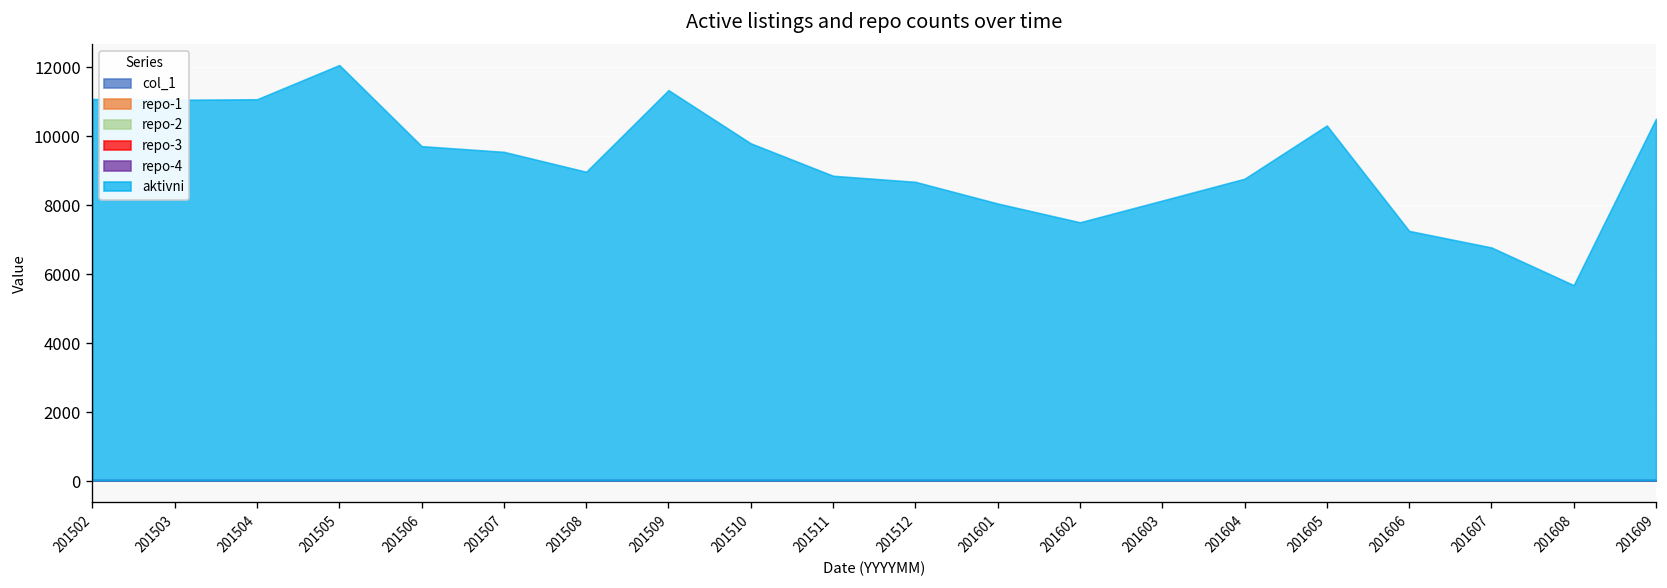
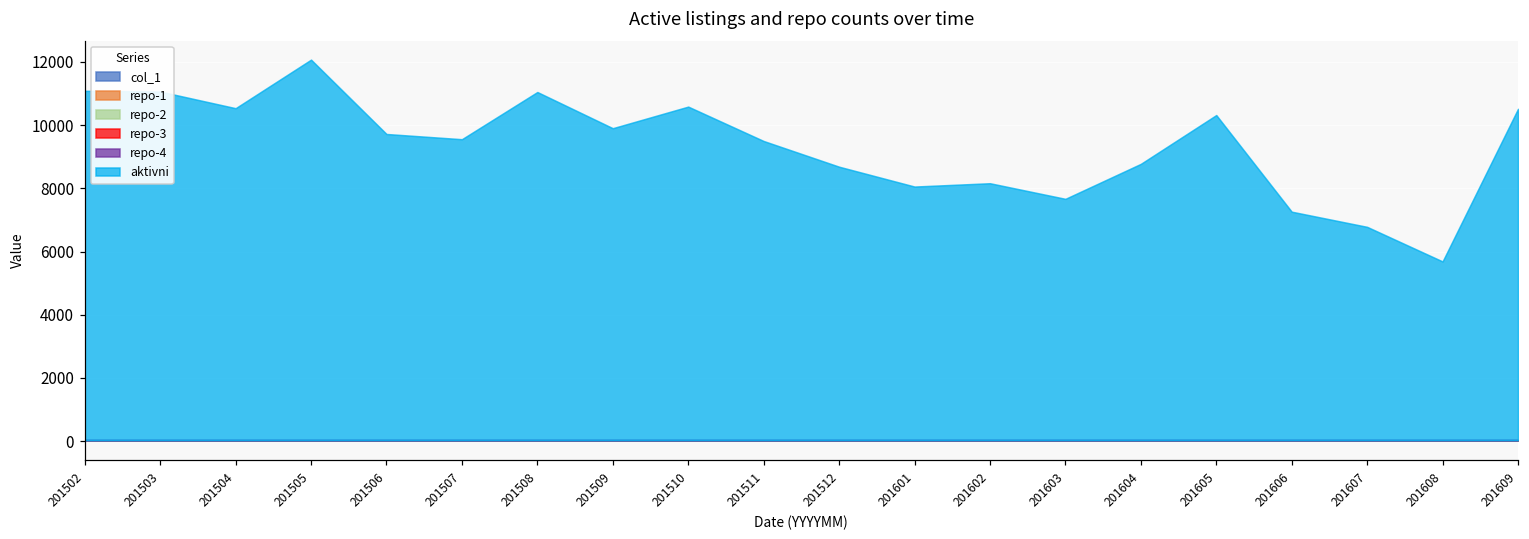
  {
    "aktivni": {
      "201502": 11100,
-     "201504": 11100,
+     "201504": 10500,
      "201505": 12000,
      "201506": 9700,
      "201507": 9500,
-     "201508": 9000,
-     "201509": 11300,
-     "201510": 9800,
-     "201511": 8800,
+     "201508": 11000,
+     "201509": 9900,
+     "201510": 10600,
+     "201511": 9500,
      "201512": 8700,
      "201601": 8000,
-     "201602": 7500,
-     "201603": 8100,
+     "201602": 8100,
+     "201603": 7600,
      "201604": 8700,
      "201605": 10300,
      "201606": 7200,
      "201607": 6800,
      "201608": 5700,
      "201609": 10500
    }
  }
